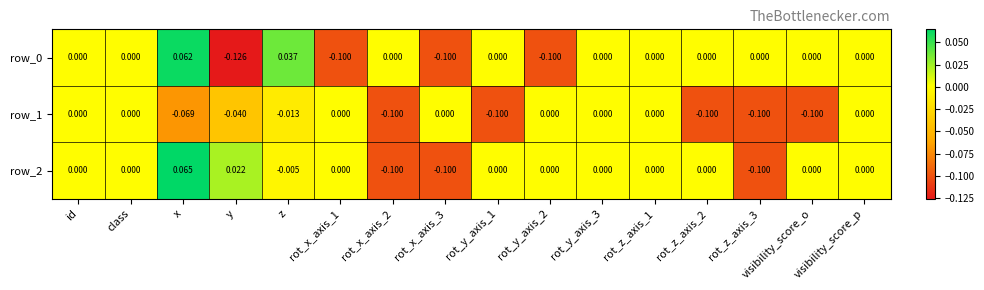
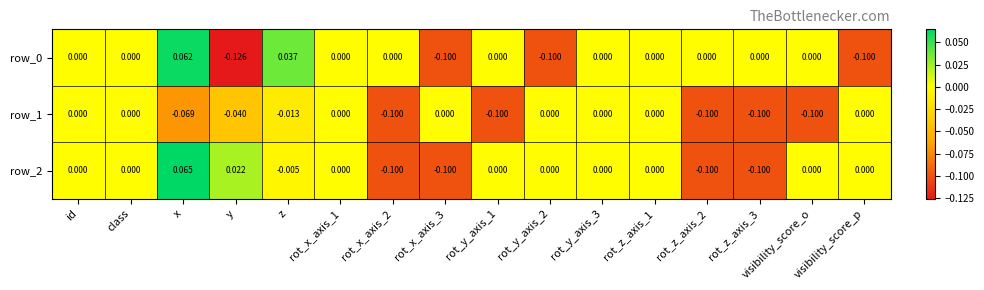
  {
    "row_0": {
      "id": 0.000,
      "class": 0.000,
      "x": 0.062,
      "y": -0.126,
      "z": 0.037,
-     "rot_x_axis_1": -0.100,
+     "rot_x_axis_1": 0.000,
      "rot_x_axis_2": 0.000,
      "rot_x_axis_3": -0.100,
      "rot_y_axis_1": 0.000,
      "rot_y_axis_2": -0.100,
      "rot_y_axis_3": 0.000,
      "rot_z_axis_1": 0.000,
      "rot_z_axis_2": 0.000,
      "rot_z_axis_3": 0.000,
      "visibility_score_o": 0.000,
-     "visibility_score_p": 0.000
+     "visibility_score_p": -0.100
    },
    "row_1": {
      "id": 0.000,
      "class": 0.000,
      "x": -0.069,
      "y": -0.040,
      "z": -0.013,
      "rot_x_axis_1": 0.000,
      "rot_x_axis_2": -0.100,
      "rot_x_axis_3": 0.000,
      "rot_y_axis_1": -0.100,
      "rot_y_axis_2": 0.000,
      "rot_y_axis_3": 0.000,
      "rot_z_axis_1": 0.000,
      "rot_z_axis_2": -0.100,
      "rot_z_axis_3": -0.100,
      "visibility_score_o": -0.100,
      "visibility_score_p": 0.000
    },
    "row_2": {
      "id": 0.000,
      "class": 0.000,
      "x": 0.065,
      "y": 0.022,
      "z": -0.005,
      "rot_x_axis_1": 0.000,
      "rot_x_axis_2": -0.100,
      "rot_x_axis_3": -0.100,
      "rot_y_axis_1": 0.000,
      "rot_y_axis_2": 0.000,
      "rot_y_axis_3": 0.000,
      "rot_z_axis_1": 0.000,
-     "rot_z_axis_2": 0.000,
+     "rot_z_axis_2": -0.100,
      "rot_z_axis_3": -0.100,
      "visibility_score_o": 0.000,
      "visibility_score_p": 0.000
    }
  }
